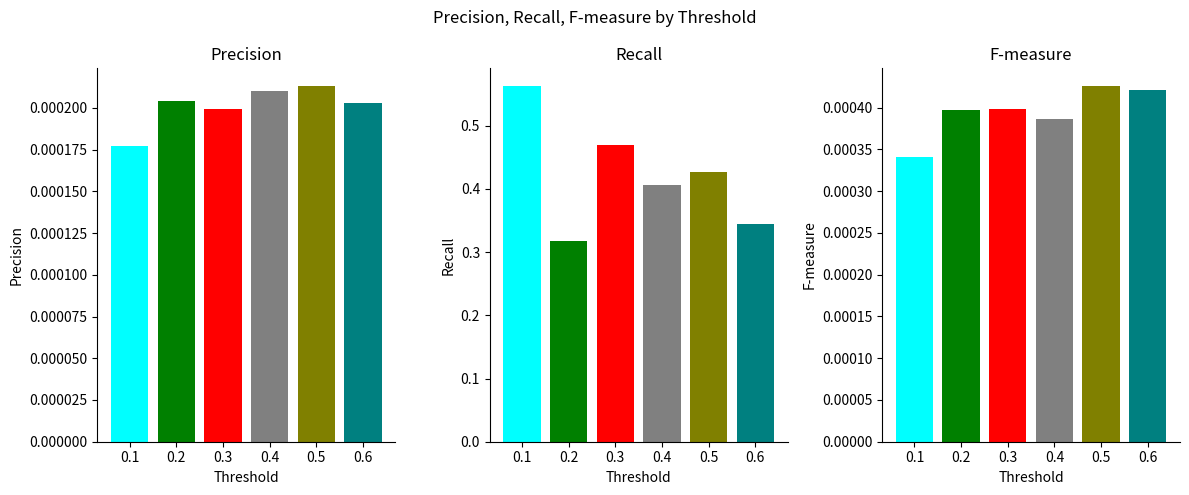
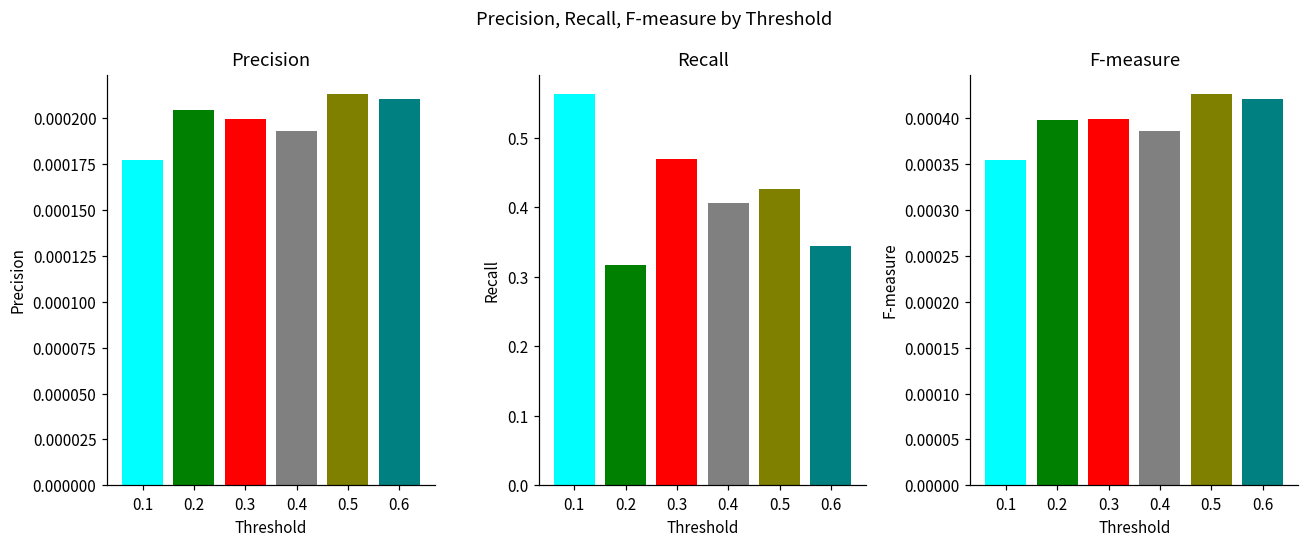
  {
    "Precision": {
      "0.1": 0.000177,
      "0.2": 0.000204,
      "0.3": 0.000199,
-     "0.4": 0.000210,
+     "0.4": 0.000193,
      "0.5": 0.000213,
-     "0.6": 0.000203
+     "0.6": 0.000211
    },
    "Recall": {
      "0.1": 0.56,
      "0.2": 0.32,
      "0.3": 0.47,
      "0.4": 0.41,
      "0.5": 0.43,
      "0.6": 0.34
    },
    "F-measure": {
-     "0.1": 0.00034,
+     "0.1": 0.00035,
      "0.2": 0.00040,
      "0.3": 0.00040,
      "0.4": 0.00039,
      "0.5": 0.00043,
      "0.6": 0.00042
    }
  }
